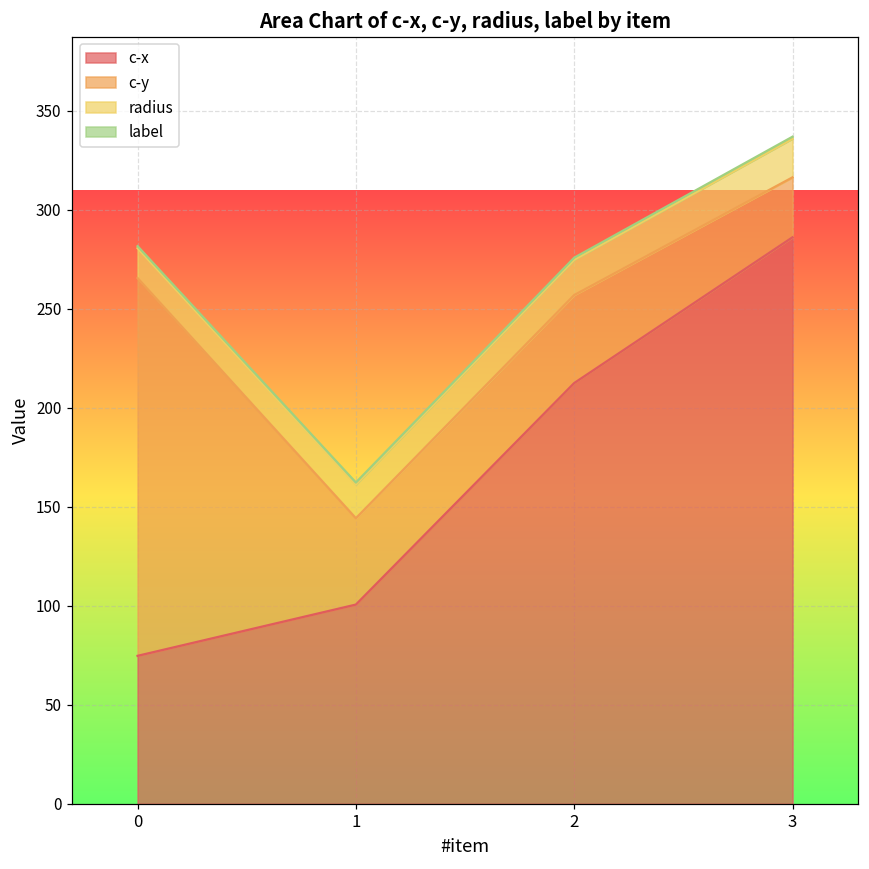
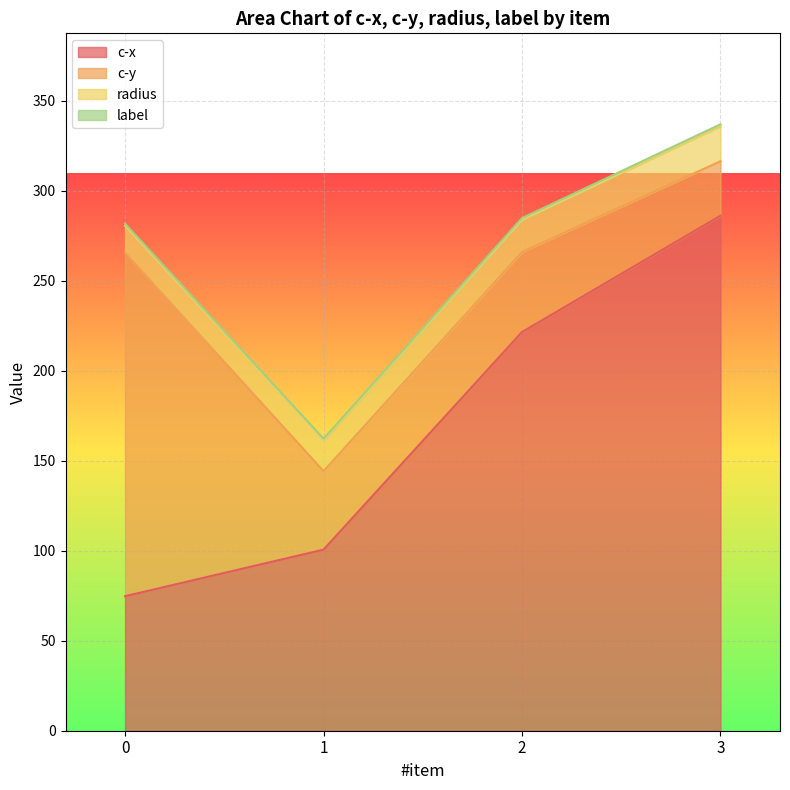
  {
    "c-x": {
      "0": 75,
      "1": 101,
-     "2": 213,
+     "2": 222,
      "3": 286
    }
  }
